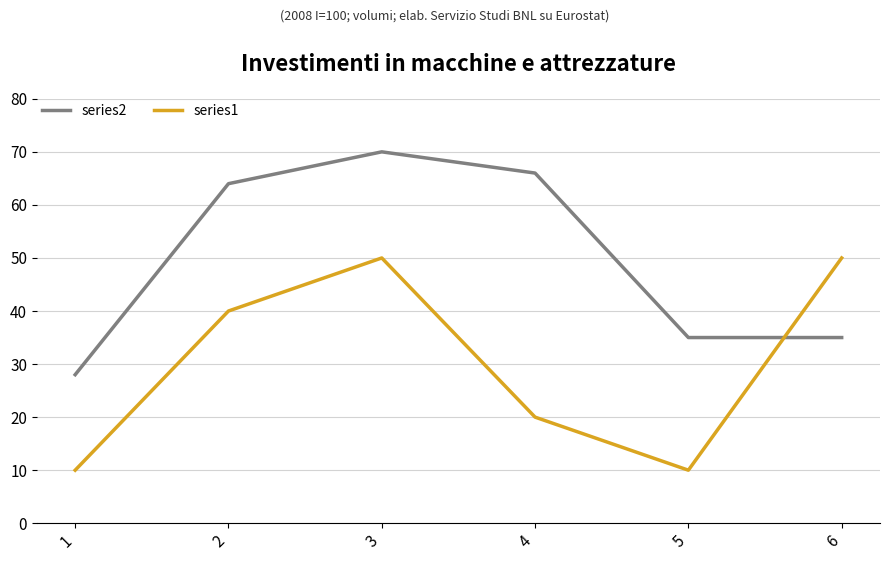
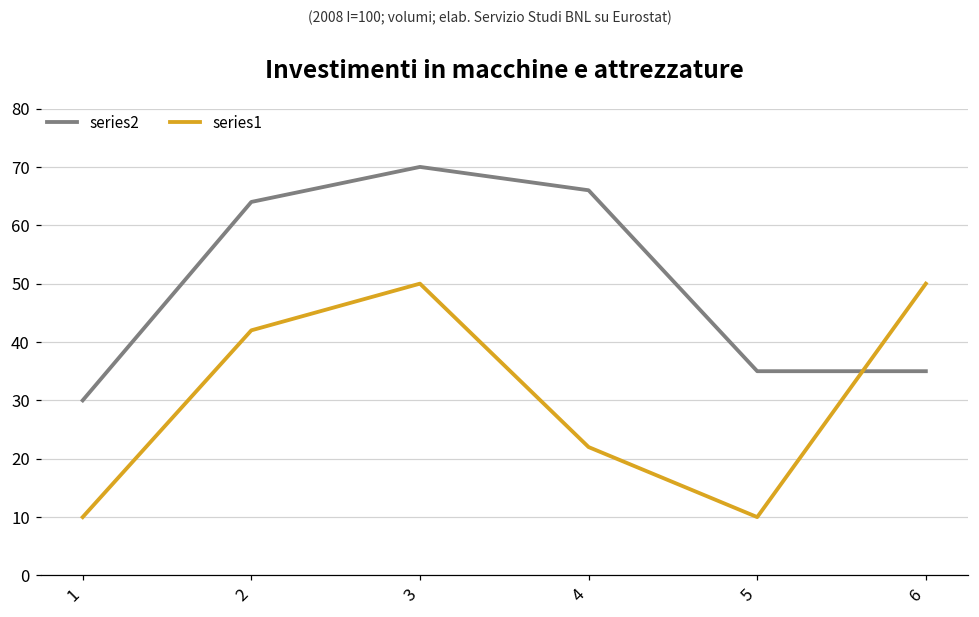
  {
    "series2": {
-     "1": 28,
+     "1": 30,
      "2": 64,
      "3": 70,
      "4": 66,
      "5": 35,
      "6": 35
    },
    "series1": {
      "1": 10,
-     "2": 40,
+     "2": 42,
      "3": 50,
-     "4": 20,
+     "4": 22,
      "5": 10,
      "6": 50
    }
  }
